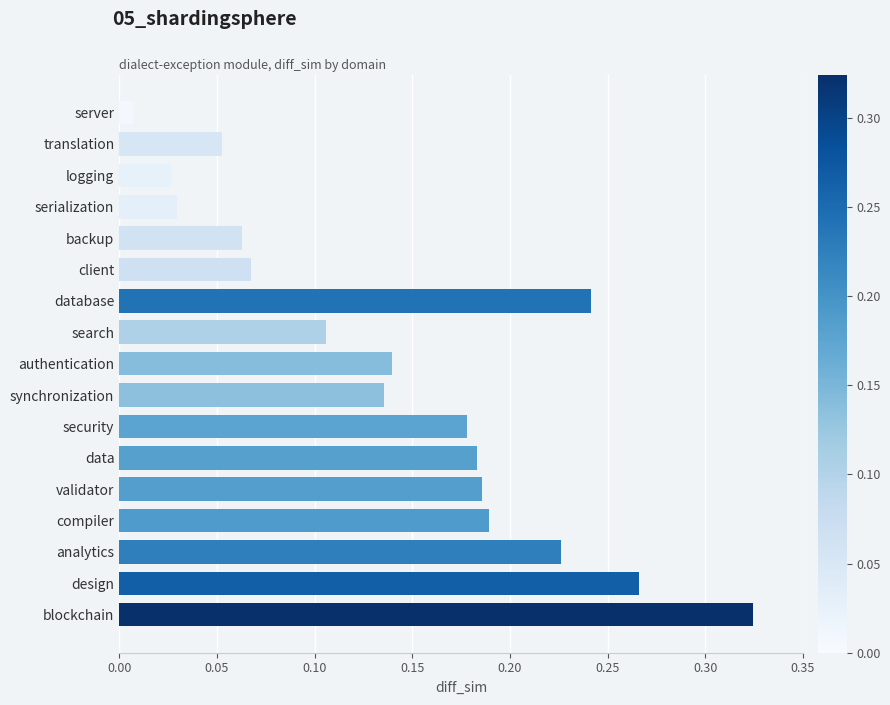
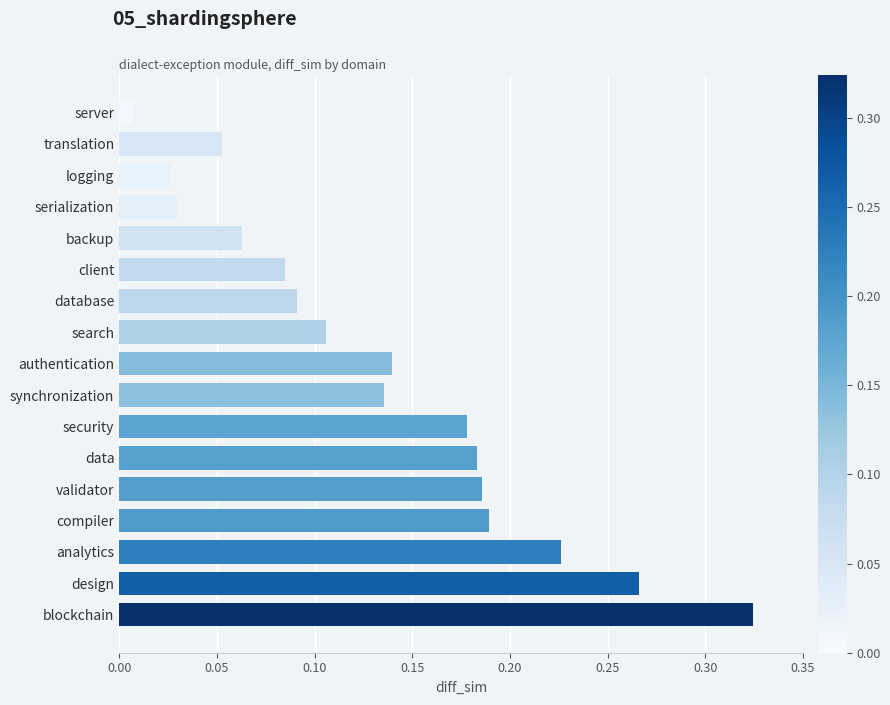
  {
    "server": 0.007,
    "translation": 0.053,
    "logging": 0.026,
    "serialization": 0.030,
    "backup": 0.063,
-   "client": 0.068,
-   "database": 0.241,
+   "client": 0.085,
+   "database": 0.091,
    "search": 0.106,
    "authentication": 0.140,
    "synchronization": 0.136,
    "security": 0.178,
    "data": 0.183,
    "validator": 0.186,
    "compiler": 0.189,
    "analytics": 0.226,
    "design": 0.266,
    "blockchain": 0.324
  }
